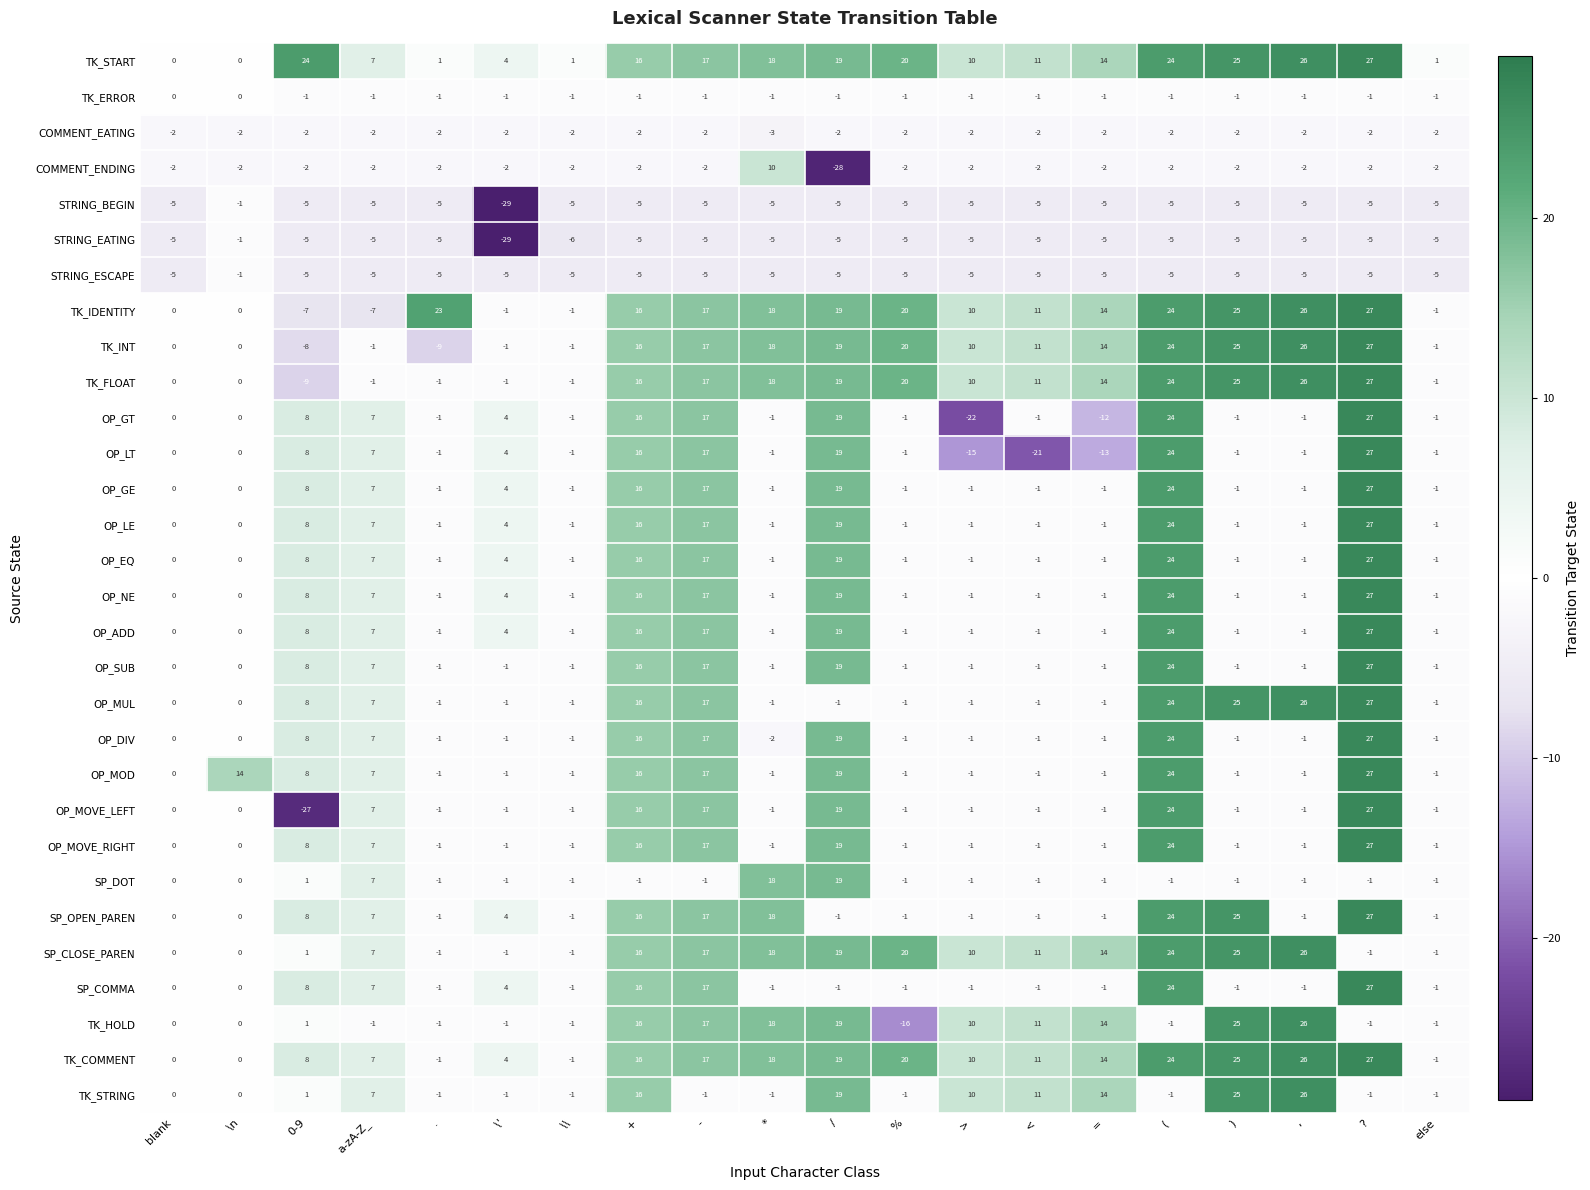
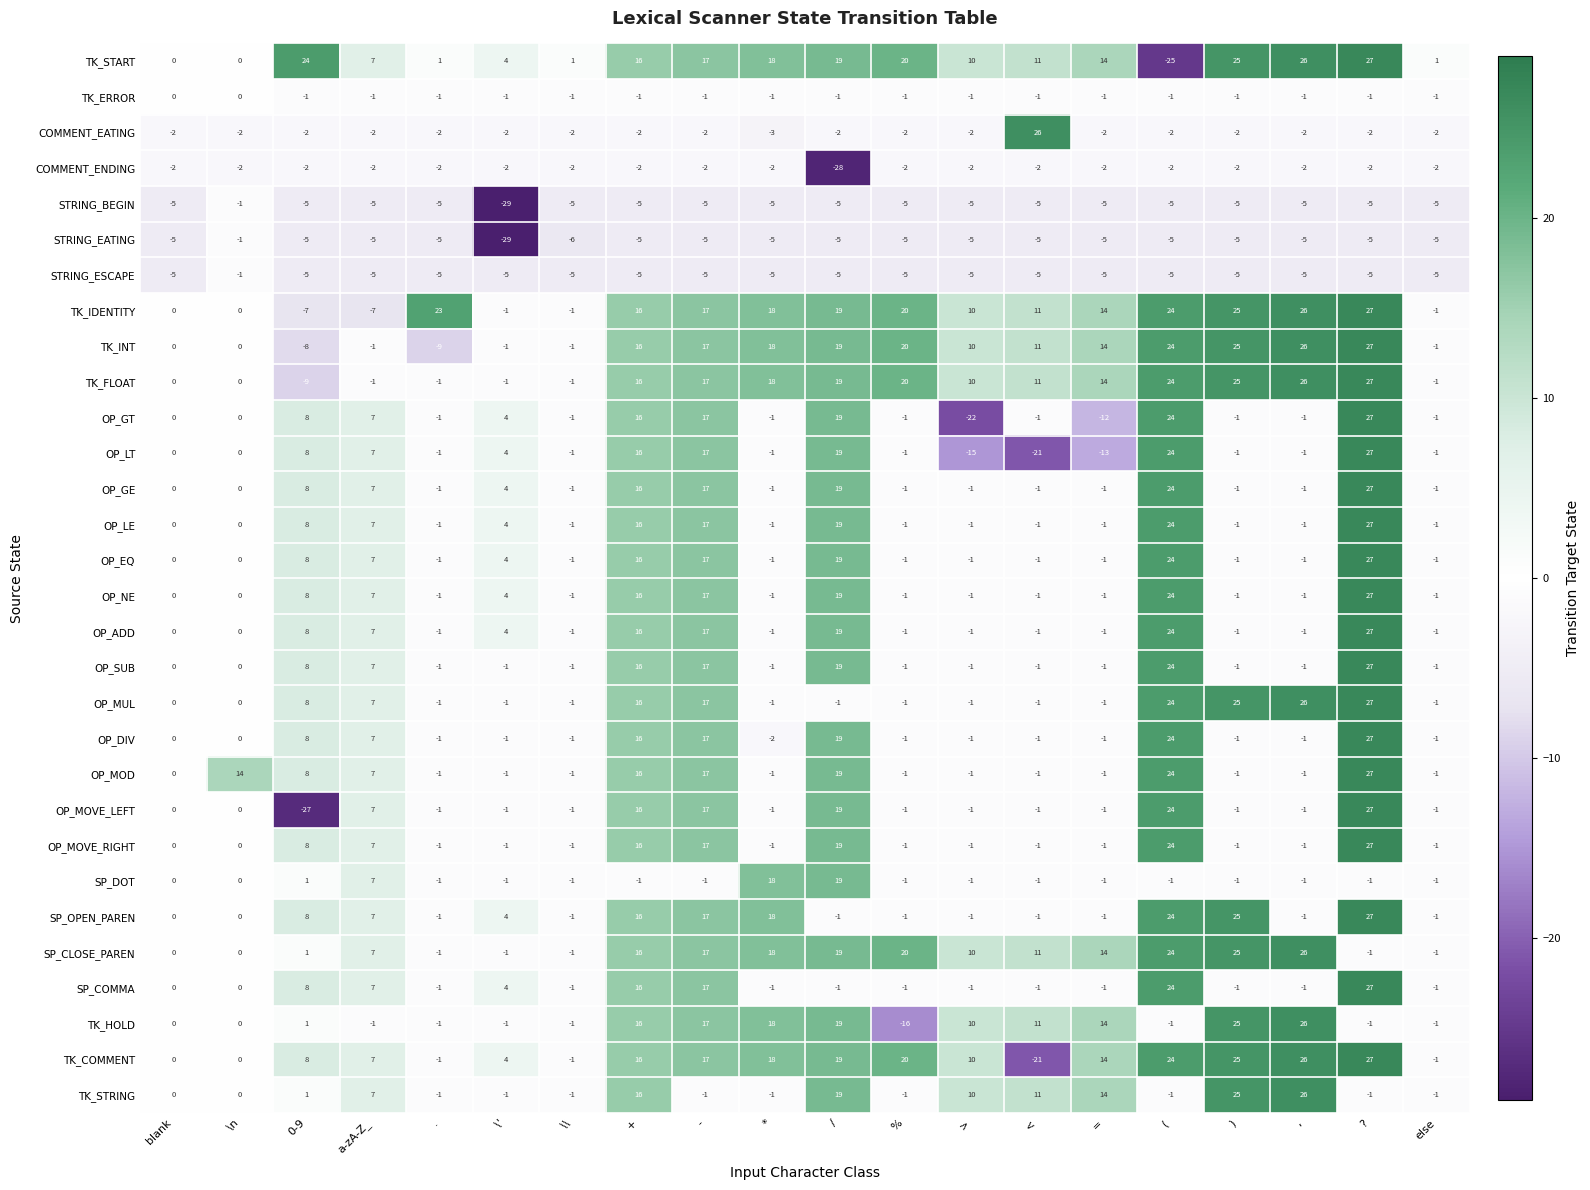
  {
    "TK_START": {
      "blank": 0,
      "\\n": 0,
      "0-9": 24,
      "a-zA-Z_": 7,
      ".": 1,
      "\\'": 4,
      "\\\\": 1,
      "+": 16,
      "-": 17,
      "*": 18,
      "/": 19,
      "%": 20,
      ">": 10,
      "<": 11,
      "=": 14,
-     "(": 24,
+     "(": -25,
      ")": 25,
      ",": 26,
      "?": 27,
      "else": 1
    },
    "COMMENT_EATING": {
      "blank": -2,
      "\\n": -2,
      "0-9": -2,
      "a-zA-Z_": -2,
      ".": -2,
      "\\'": -2,
      "\\\\": -2,
      "+": -2,
      "-": -2,
      "*": -3,
      "/": -2,
      "%": -2,
      ">": -2,
-     "<": -2,
+     "<": 26,
      "=": -2,
      "(": -2,
      ")": -2,
      ",": -2,
      "?": -2,
      "else": -2
    },
    "COMMENT_ENDING": {
      "blank": -2,
      "\\n": -2,
      "0-9": -2,
      "a-zA-Z_": -2,
      ".": -2,
      "\\'": -2,
      "\\\\": -2,
      "+": -2,
      "-": -2,
-     "*": 10,
+     "*": -2,
      "/": -28,
      "%": -2,
      ">": -2,
      "<": -2,
      "=": -2,
      "(": -2,
      ")": -2,
      ",": -2,
      "?": -2,
      "else": -2
    },
    "TK_COMMENT": {
      "blank": 0,
      "\\n": 0,
      "0-9": 8,
      "a-zA-Z_": 7,
      ".": -1,
      "\\'": 4,
      "\\\\": -1,
      "+": 16,
      "-": 17,
      "*": 18,
      "/": 19,
      "%": 20,
      ">": 10,
-     "<": 11,
+     "<": -21,
      "=": 14,
      "(": 24,
      ")": 25,
      ",": 26,
      "?": 27,
      "else": -1
    }
  }
